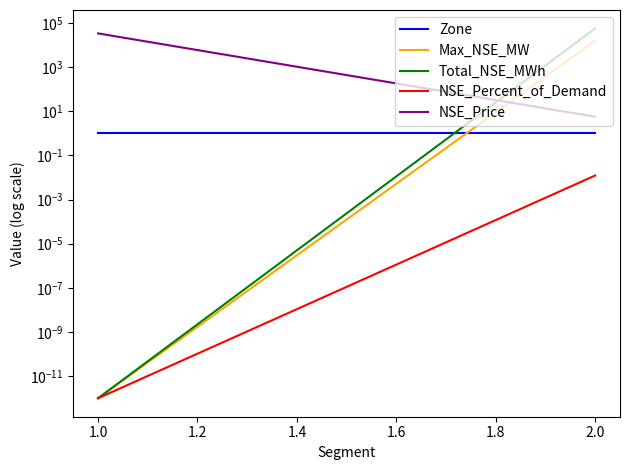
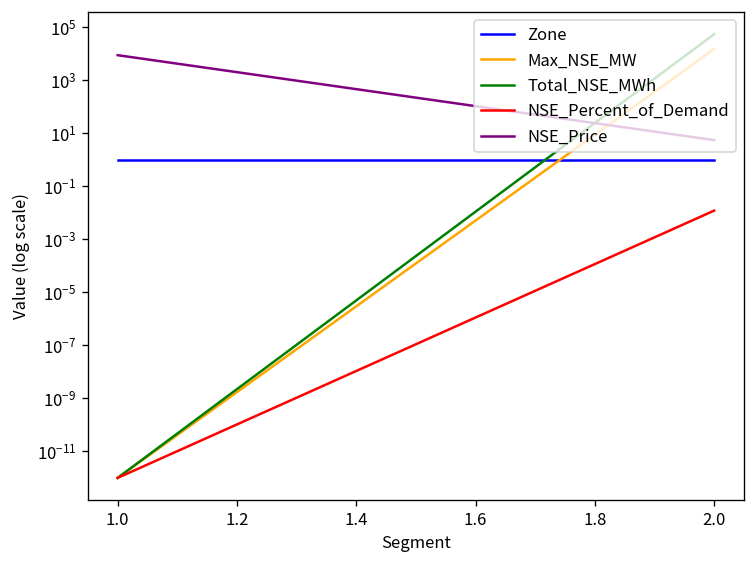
  {
    "Zone": {
      "1.0": 1,
      "2.0": 1
    },
    "NSE_Percent_of_Demand": {
      "2.0": 0.01
    },
    "NSE_Price": {
-     "1.0": 30000
+     "1.0": 9000
    }
  }
